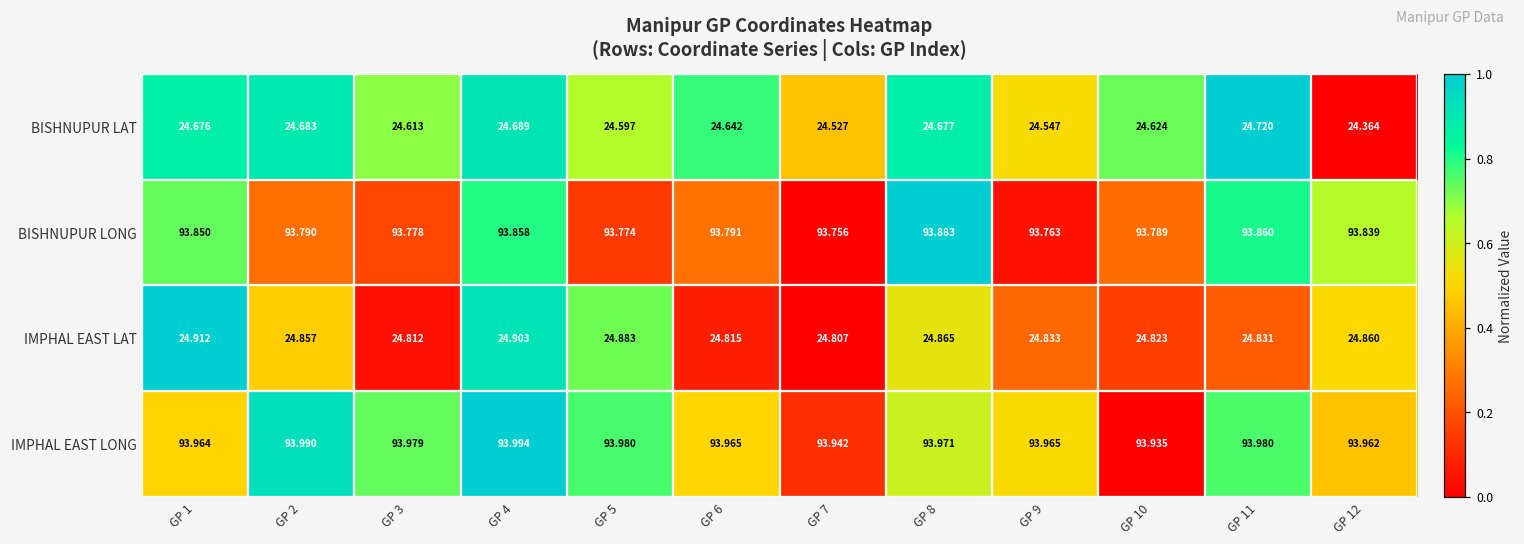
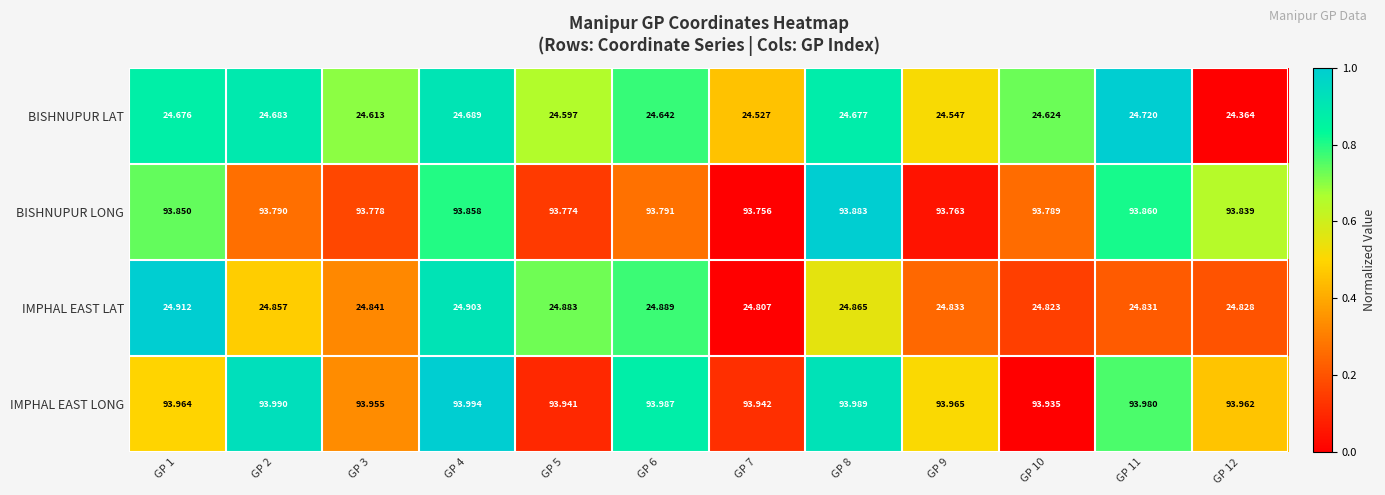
  {
    "BISHNUPUR LAT": {
      "GP 1": 24.676,
      "GP 2": 24.683,
      "GP 3": 24.613,
      "GP 4": 24.689,
      "GP 5": 24.597,
      "GP 6": 24.642,
      "GP 7": 24.527,
      "GP 8": 24.677,
      "GP 9": 24.547,
      "GP 10": 24.624,
      "GP 11": 24.720,
      "GP 12": 24.364
    },
    "BISHNUPUR LONG": {
      "GP 1": 93.850,
      "GP 2": 93.790,
      "GP 3": 93.778,
      "GP 4": 93.858,
      "GP 5": 93.774,
      "GP 6": 93.791,
      "GP 7": 93.756,
      "GP 8": 93.883,
      "GP 9": 93.763,
      "GP 10": 93.789,
      "GP 11": 93.860,
      "GP 12": 93.839
    },
    "IMPHAL EAST LAT": {
      "GP 1": 24.912,
      "GP 2": 24.857,
-     "GP 3": 24.812,
+     "GP 3": 24.841,
      "GP 4": 24.903,
      "GP 5": 24.883,
-     "GP 6": 24.815,
+     "GP 6": 24.889,
      "GP 7": 24.807,
      "GP 8": 24.865,
      "GP 9": 24.833,
      "GP 10": 24.823,
      "GP 11": 24.831,
-     "GP 12": 24.860
+     "GP 12": 24.828
    },
    "IMPHAL EAST LONG": {
      "GP 1": 93.964,
      "GP 2": 93.990,
-     "GP 3": 93.979,
+     "GP 3": 93.955,
      "GP 4": 93.994,
-     "GP 5": 93.980,
-     "GP 6": 93.965,
+     "GP 5": 93.941,
+     "GP 6": 93.987,
      "GP 7": 93.942,
-     "GP 8": 93.971,
+     "GP 8": 93.989,
      "GP 9": 93.965,
      "GP 10": 93.935,
      "GP 11": 93.980,
      "GP 12": 93.962
    }
  }
